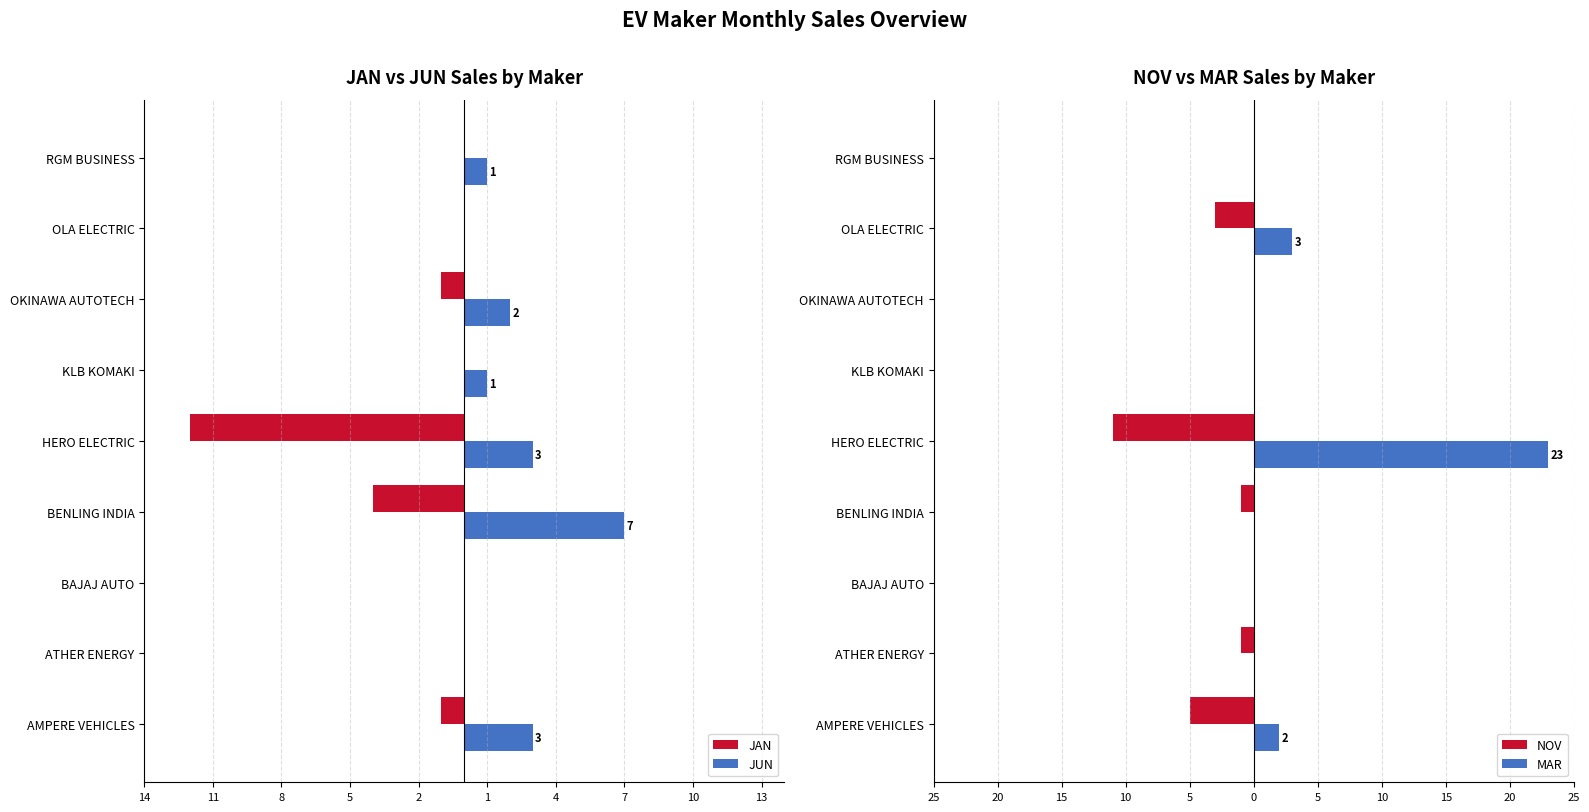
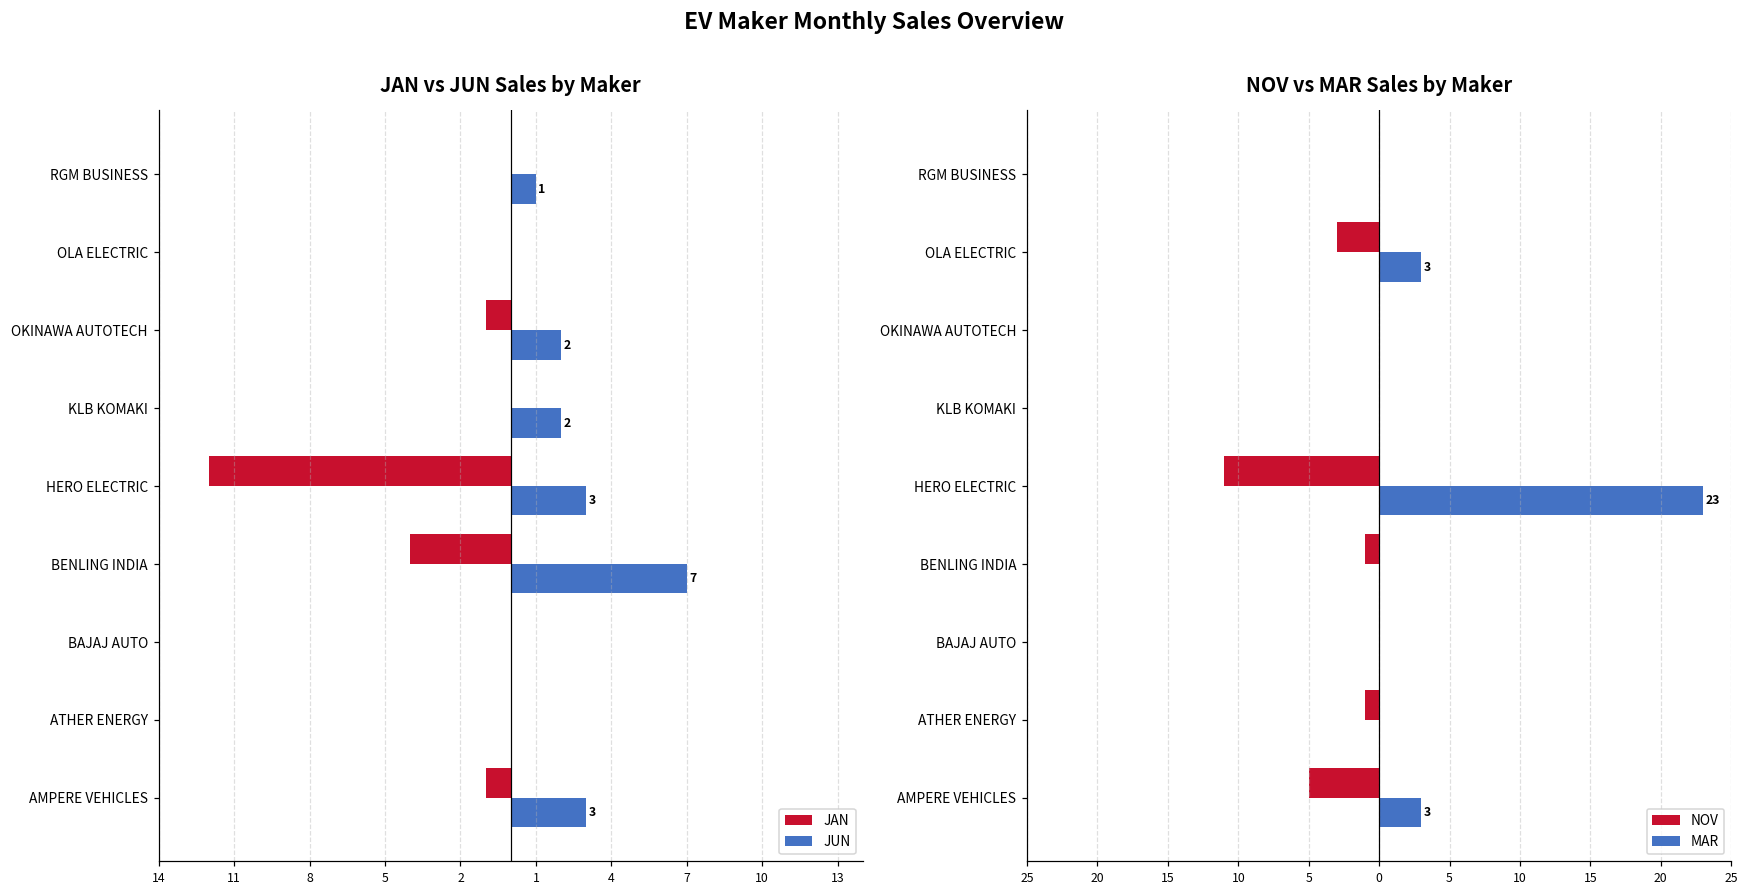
  {
    "JAN vs JUN Sales by Maker": {
      "JUN": {
        "RGM BUSINESS": 1,
        "OKINAWA AUTOTECH": 2,
-       "KLB KOMAKI": 1,
+       "KLB KOMAKI": 2,
        "HERO ELECTRIC": 3,
        "BENLING INDIA": 7,
        "AMPERE VEHICLES": 3
      }
    },
    "NOV vs MAR Sales by Maker": {
      "MAR": {
        "OLA ELECTRIC": 3,
        "HERO ELECTRIC": 23,
-       "AMPERE VEHICLES": 2
+       "AMPERE VEHICLES": 3
      }
    }
  }
